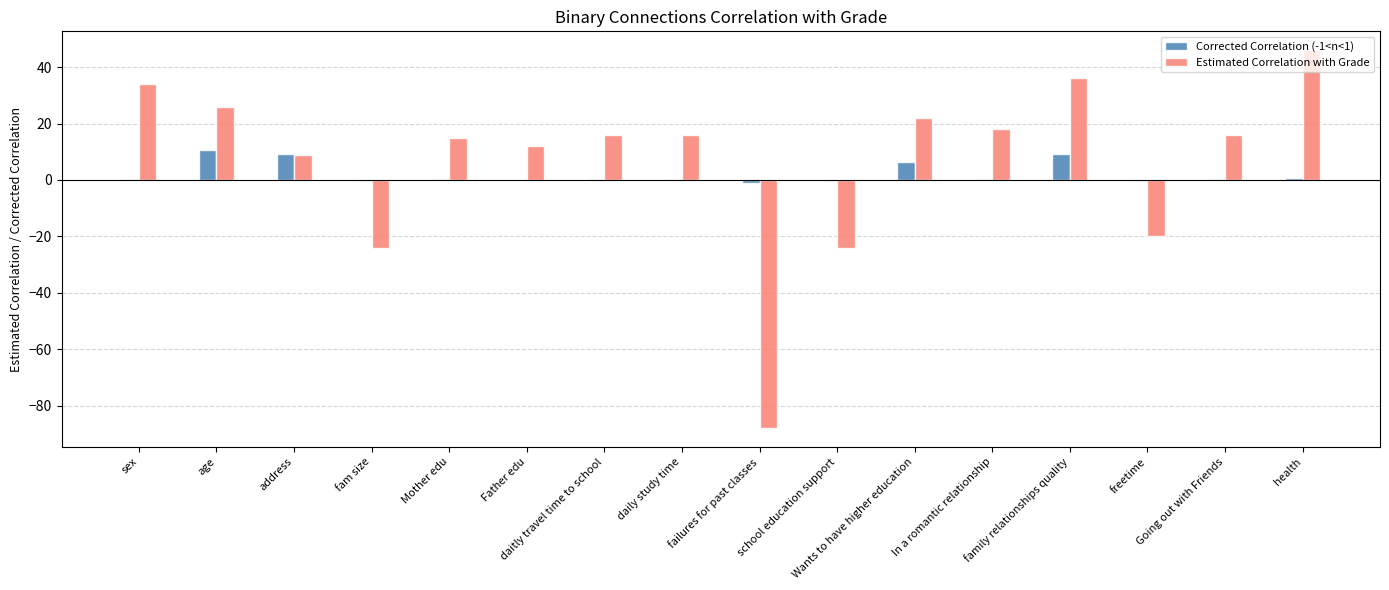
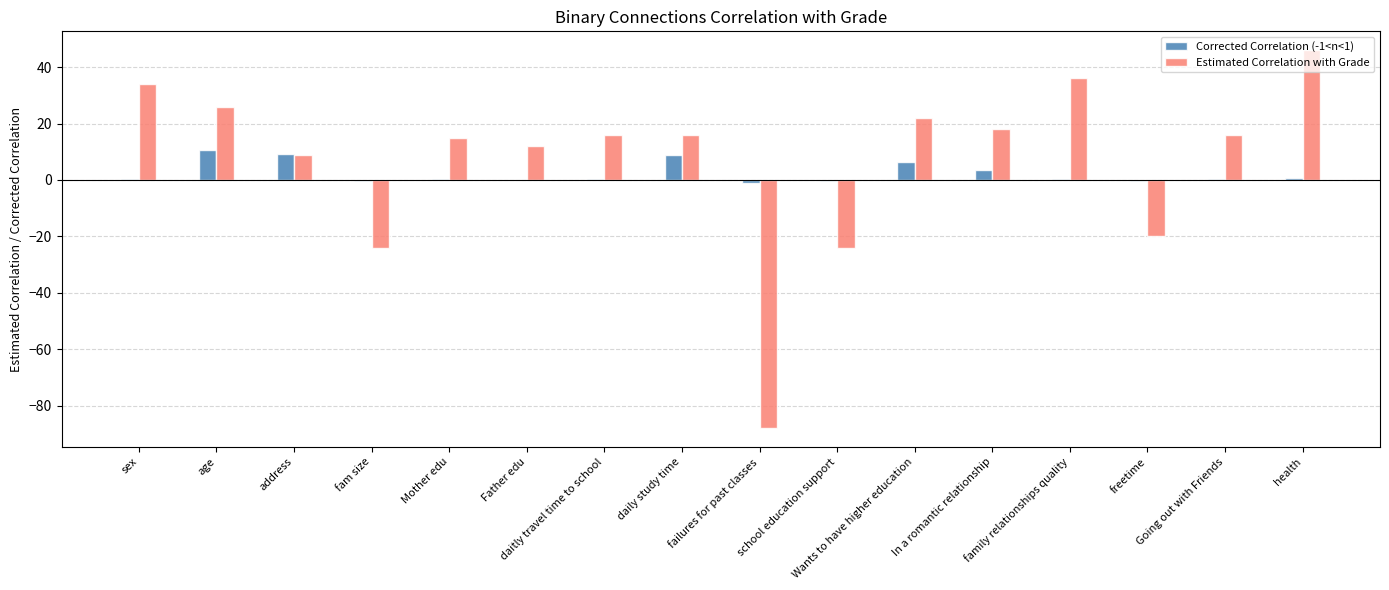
  {
    "Corrected Correlation (-1<n<1)": {
      "age": 11,
      "address": 9,
-     "daily study time": 0,
+     "daily study time": 9,
      "failures for past classes": -1,
      "Wants to have higher education": 6,
-     "In a romantic relationship": 0,
-     "family relationships quality": 9
+     "In a romantic relationship": 4,
+     "family relationships quality": 0
    },
    "Estimated Correlation with Grade": {
      "sex": 34,
      "age": 26,
      "address": 9,
      "fam size": -24,
      "Mother edu": 15,
      "Father edu": 12,
      "daitly travel time to school": 16,
      "daily study time": 16,
      "failures for past classes": -88,
      "school education support": -24,
      "Wants to have higher education": 22,
      "In a romantic relationship": 18,
      "family relationships quality": 36,
      "freetime": -20,
      "Going out with Friends": 16
    }
  }
